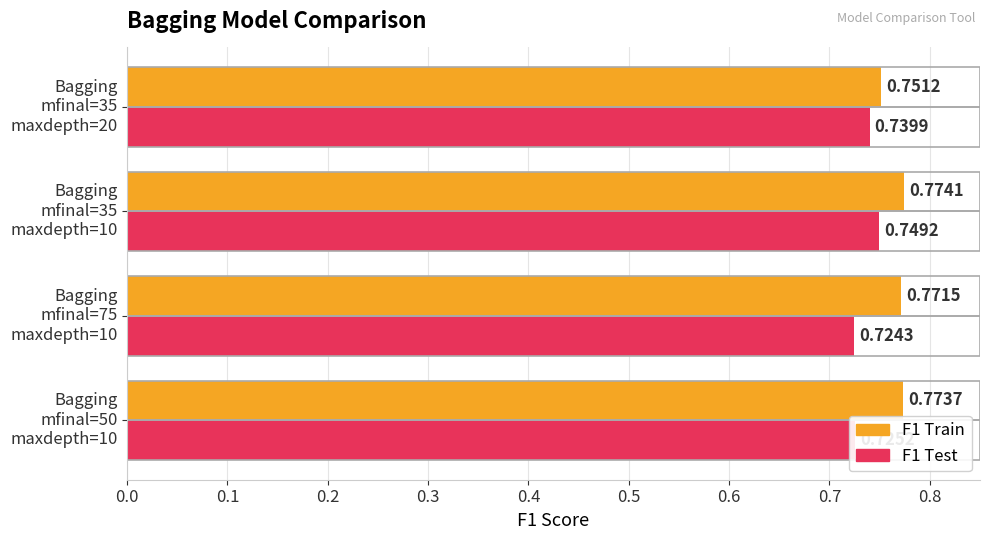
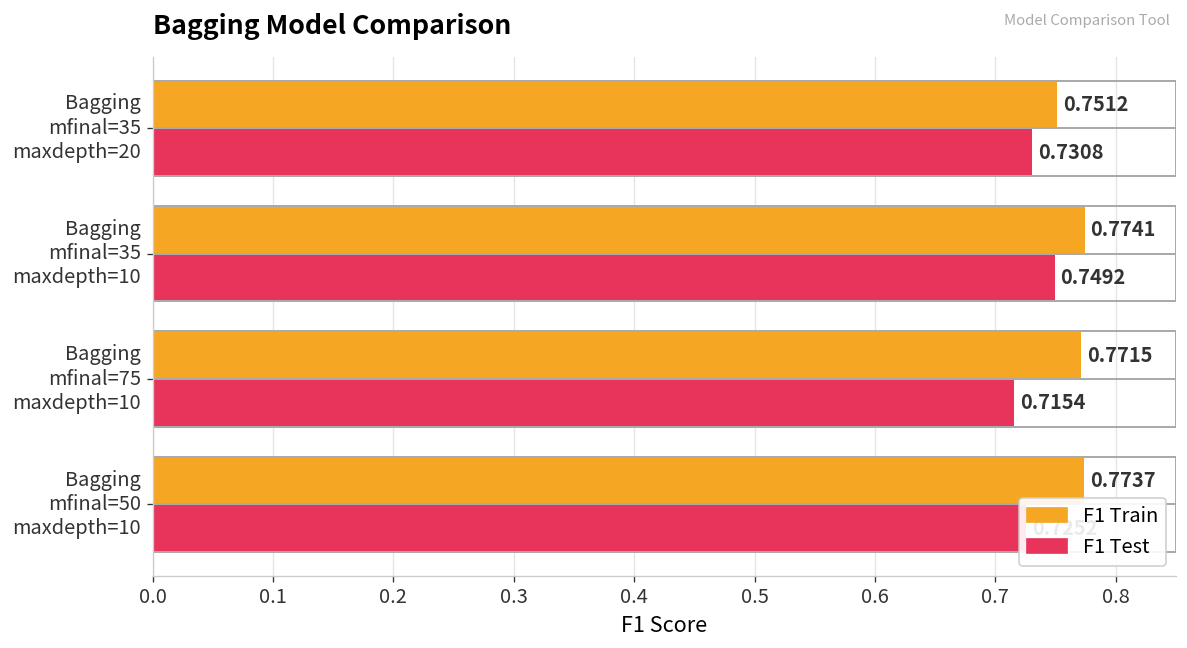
  {
    "F1 Train": {
      "Bagging mfinal=35 maxdepth=20": 0.7512,
      "Bagging mfinal=35 maxdepth=10": 0.7741,
      "Bagging mfinal=75 maxdepth=10": 0.7715,
      "Bagging mfinal=50 maxdepth=10": 0.7737
    },
    "F1 Test": {
-     "Bagging mfinal=35 maxdepth=20": 0.7399,
+     "Bagging mfinal=35 maxdepth=20": 0.7308,
      "Bagging mfinal=35 maxdepth=10": 0.7492,
-     "Bagging mfinal=75 maxdepth=10": 0.7243
+     "Bagging mfinal=75 maxdepth=10": 0.7154
    }
  }
